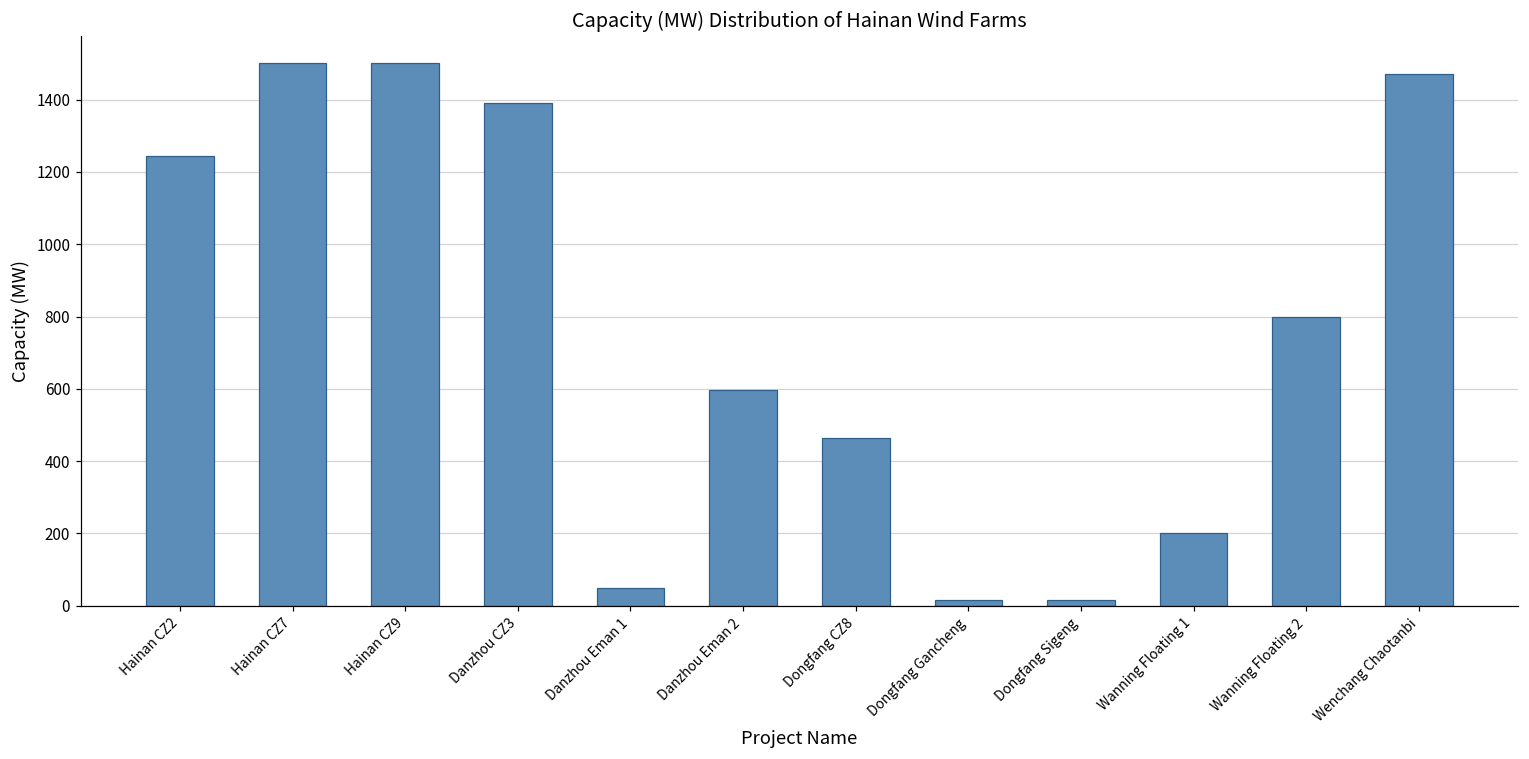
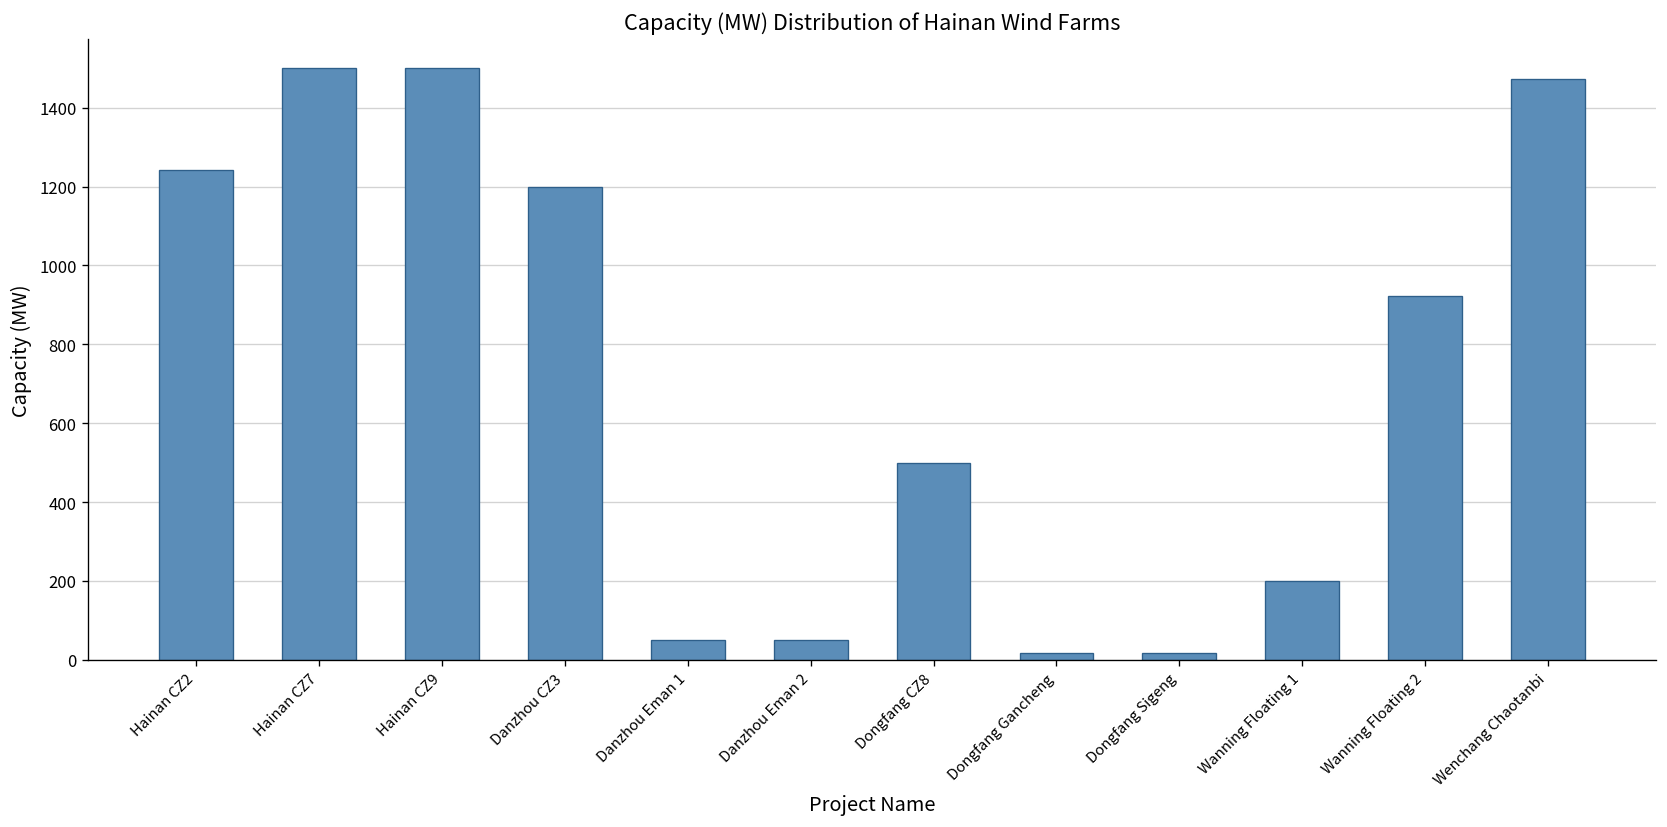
  {
    "Hainan CZ2": 1240,
    "Hainan CZ7": 1500,
    "Hainan CZ9": 1500,
-   "Danzhou CZ3": 1390,
+   "Danzhou CZ3": 1200,
    "Danzhou Eman 1": 50,
-   "Danzhou Eman 2": 600,
-   "Dongfang CZ8": 460,
+   "Danzhou Eman 2": 50,
+   "Dongfang CZ8": 500,
    "Dongfang Gancheng": 20,
    "Dongfang Sigeng": 20,
    "Wanning Floating 1": 200,
-   "Wanning Floating 2": 800,
+   "Wanning Floating 2": 920,
    "Wenchang Chaotanbi": 1470
  }
